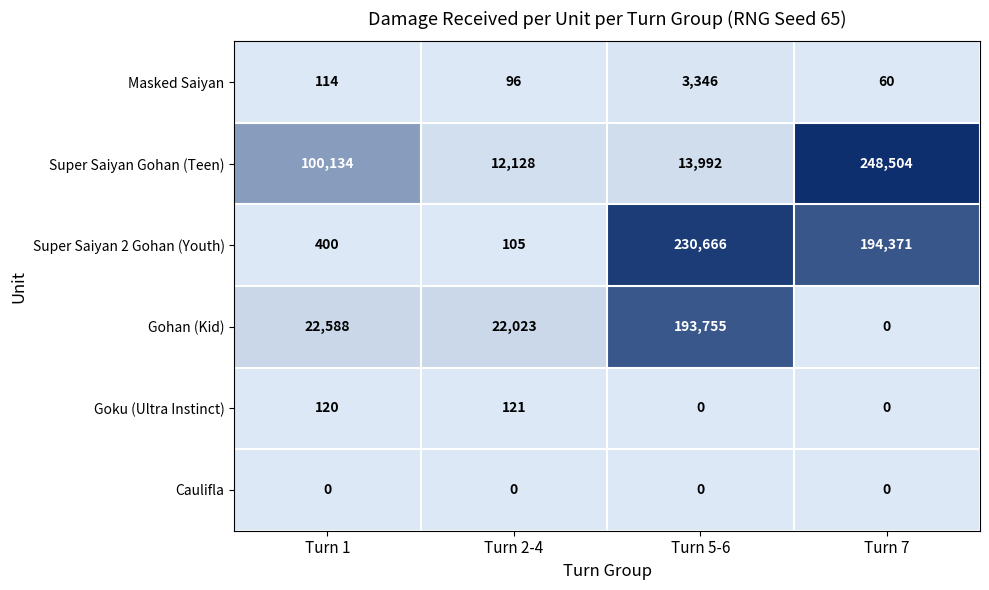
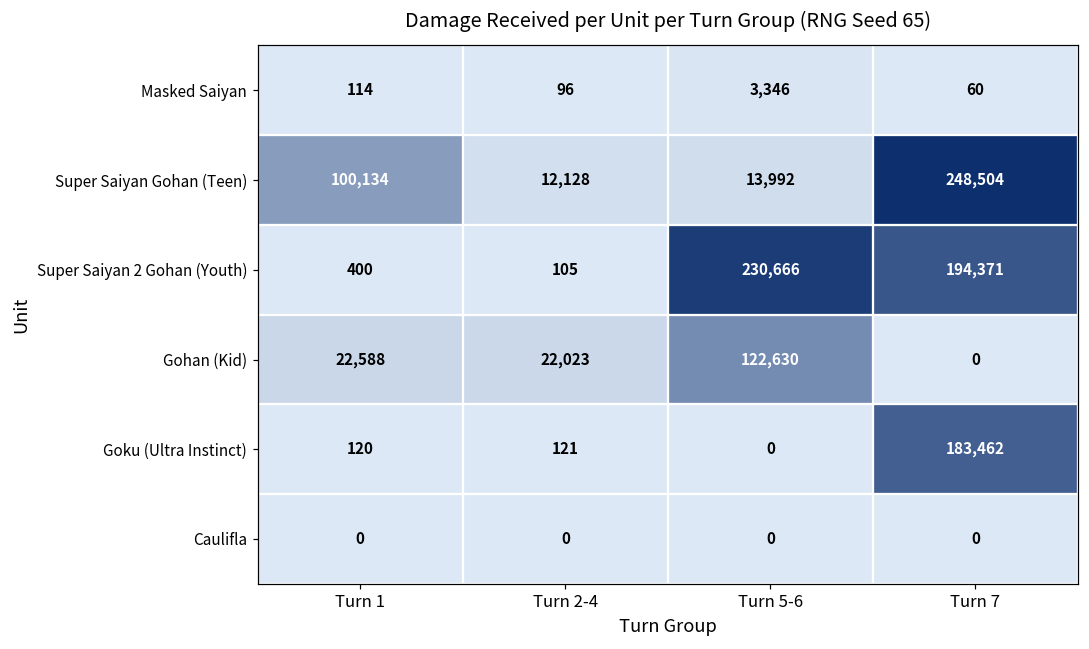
  {
    "Masked Saiyan": {
      "Turn 1": "114",
      "Turn 2-4": "96",
      "Turn 5-6": "3,346",
      "Turn 7": "60"
    },
    "Super Saiyan Gohan (Teen)": {
      "Turn 1": "100,134",
      "Turn 2-4": "12,128",
      "Turn 5-6": "13,992",
      "Turn 7": "248,504"
    },
    "Super Saiyan 2 Gohan (Youth)": {
      "Turn 1": "400",
      "Turn 2-4": "105",
      "Turn 5-6": "230,666",
      "Turn 7": "194,371"
    },
    "Gohan (Kid)": {
      "Turn 1": "22,588",
      "Turn 2-4": "22,023",
-     "Turn 5-6": "193,755",
+     "Turn 5-6": "122,630",
      "Turn 7": "0"
    },
    "Goku (Ultra Instinct)": {
      "Turn 1": "120",
      "Turn 2-4": "121",
      "Turn 5-6": "0",
-     "Turn 7": "0"
+     "Turn 7": "183,462"
    },
    "Caulifla": {
      "Turn 1": "0",
      "Turn 2-4": "0",
      "Turn 5-6": "0",
      "Turn 7": "0"
    }
  }
